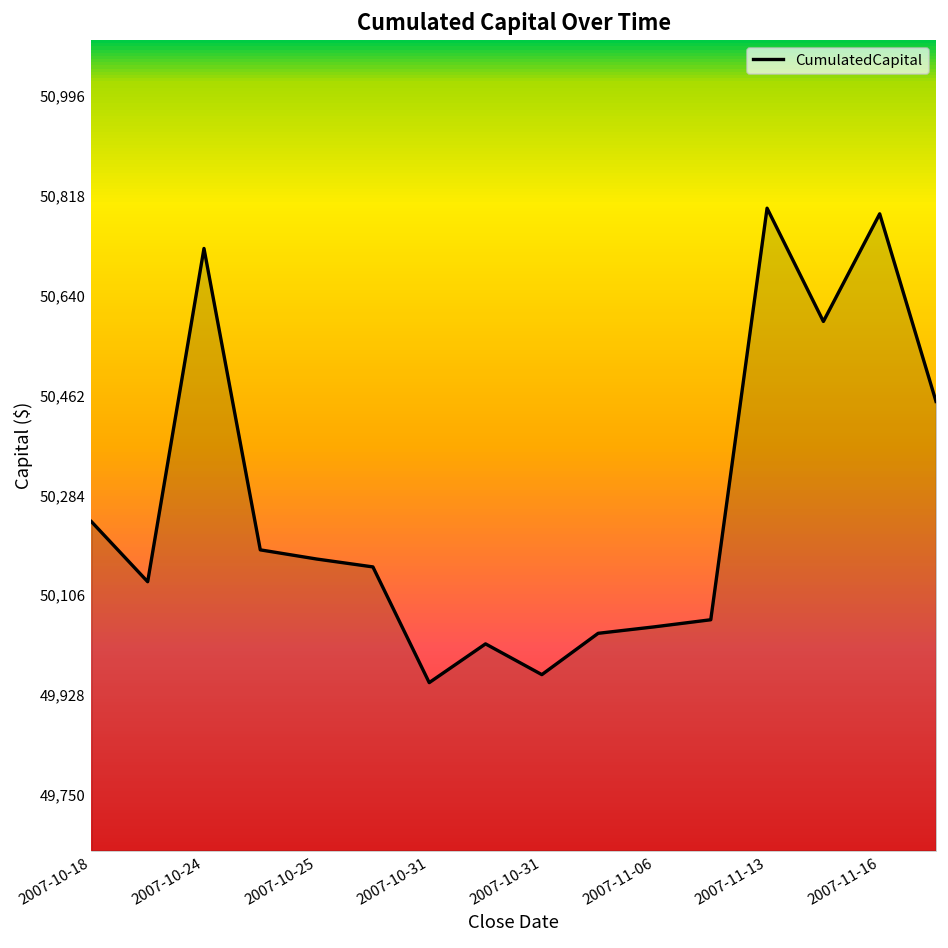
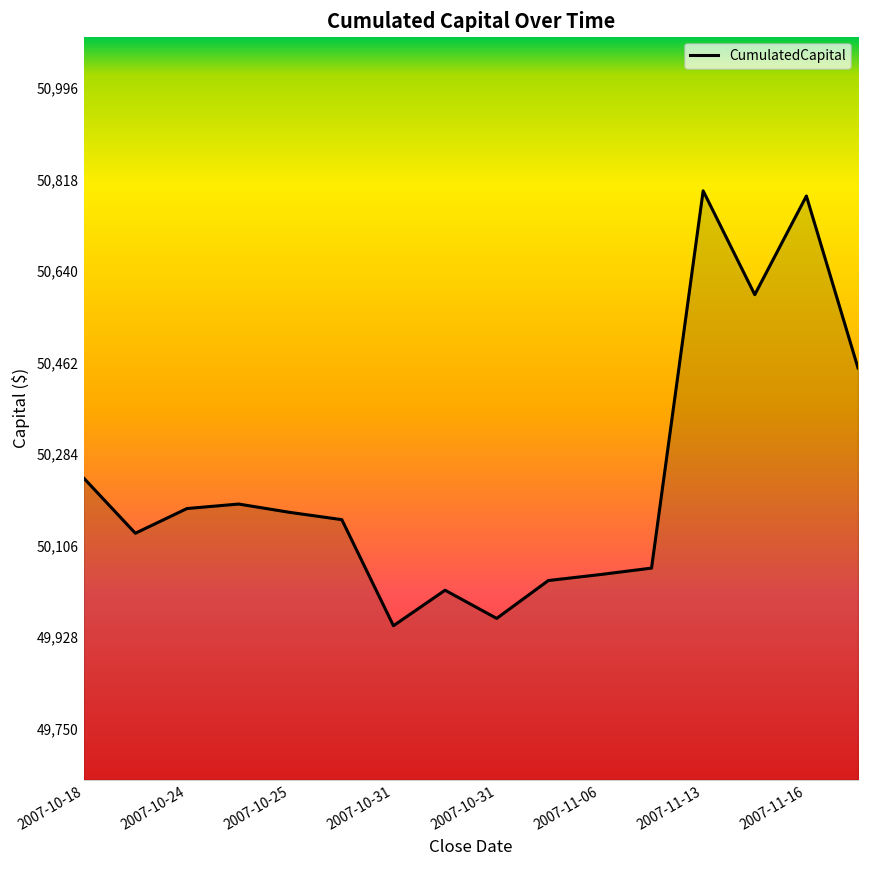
  {
    "2007-10-18": "50,240",
-   "2007-10-24": "50,730",
+   "2007-10-24": "50,180",
    "2007-11-13": "50,800"
  }
